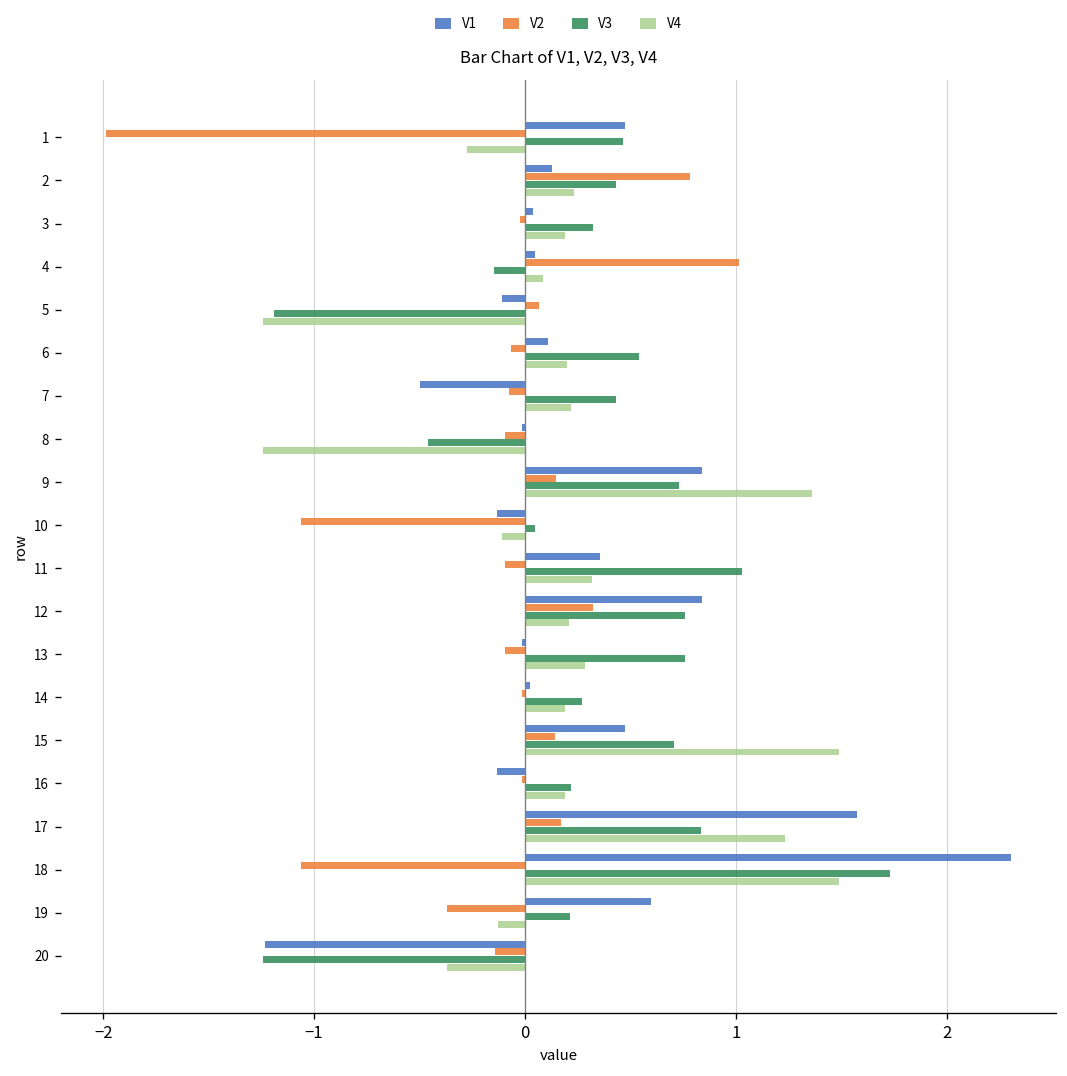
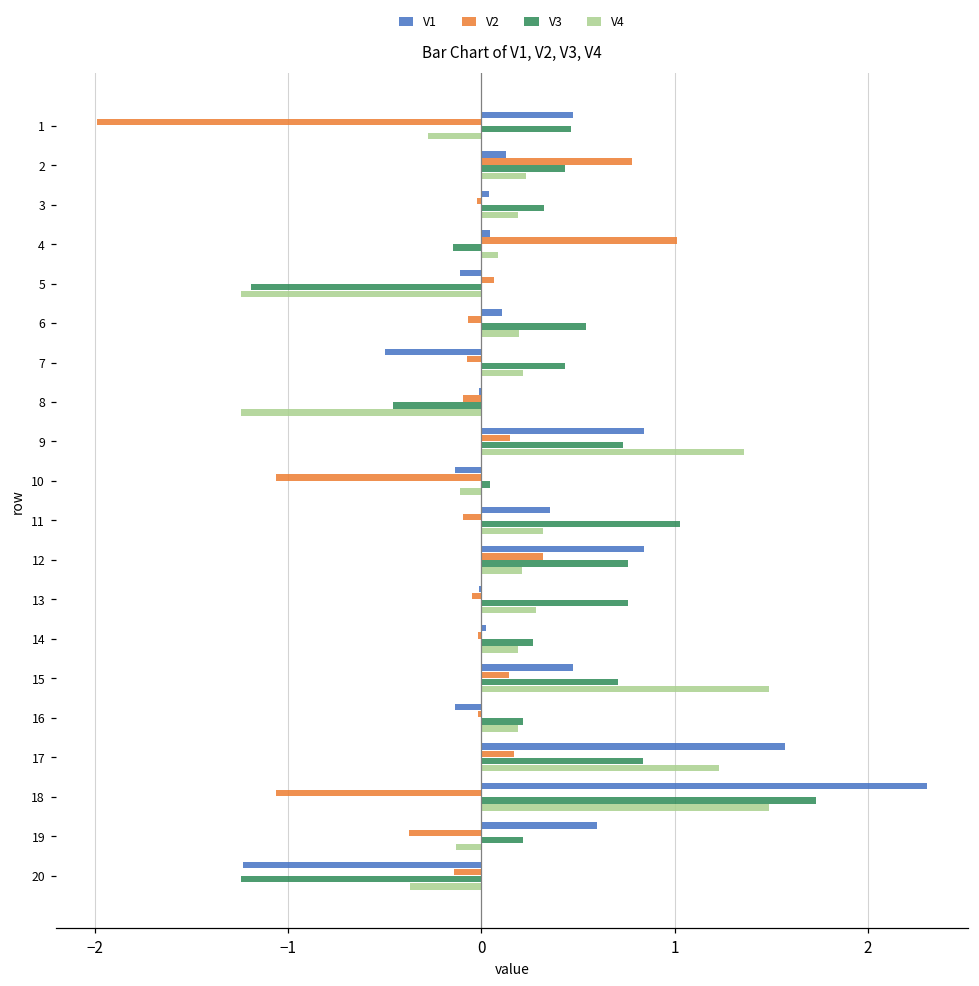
  {
    "V1": {
      "1": 0.48,
      "2": 0.13,
      "3": 0.04,
      "4": 0.05,
      "5": -0.11,
      "6": 0.11,
      "7": -0.50,
      "9": 0.84,
      "10": -0.13,
      "11": 0.35,
      "12": 0.84,
      "14": 0.03,
      "15": 0.48,
      "16": -0.13,
      "17": 1.57,
      "18": 2.30,
      "19": 0.60,
      "20": -1.23
    },
    "V2": {
      "1": -1.99,
      "2": 0.78,
      "3": -0.02,
      "4": 1.01,
      "5": 0.07,
      "6": -0.07,
      "7": -0.07,
      "8": -0.09,
      "9": 0.15,
      "10": -1.06,
      "11": -0.09,
      "12": 0.32,
-     "13": -0.10,
+     "13": -0.05,
      "14": -0.02,
      "15": 0.14,
      "16": -0.01,
      "17": 0.17,
      "18": -1.06,
      "19": -0.37,
      "20": -0.14
    },
    "V3": {
      "1": 0.47,
      "2": 0.43,
      "3": 0.32,
      "4": -0.15,
      "5": -1.19,
      "6": 0.54,
      "7": 0.43,
      "8": -0.46,
      "9": 0.73,
      "10": 0.05,
      "11": 1.03,
      "12": 0.76,
      "13": 0.76,
      "14": 0.27,
      "15": 0.71,
      "16": 0.22,
      "17": 0.84,
      "18": 1.73,
      "19": 0.22,
      "20": -1.24
    },
    "V4": {
      "1": -0.28,
      "2": 0.23,
      "3": 0.19,
      "4": 0.09,
      "5": -1.24,
      "6": 0.20,
      "7": 0.22,
      "8": -1.24,
      "9": 1.36,
      "10": -0.11,
      "11": 0.32,
      "12": 0.21,
      "13": 0.28,
      "14": 0.19,
      "15": 1.49,
      "16": 0.19,
      "17": 1.23,
      "18": 1.49,
      "19": -0.13,
      "20": -0.37
    }
  }
